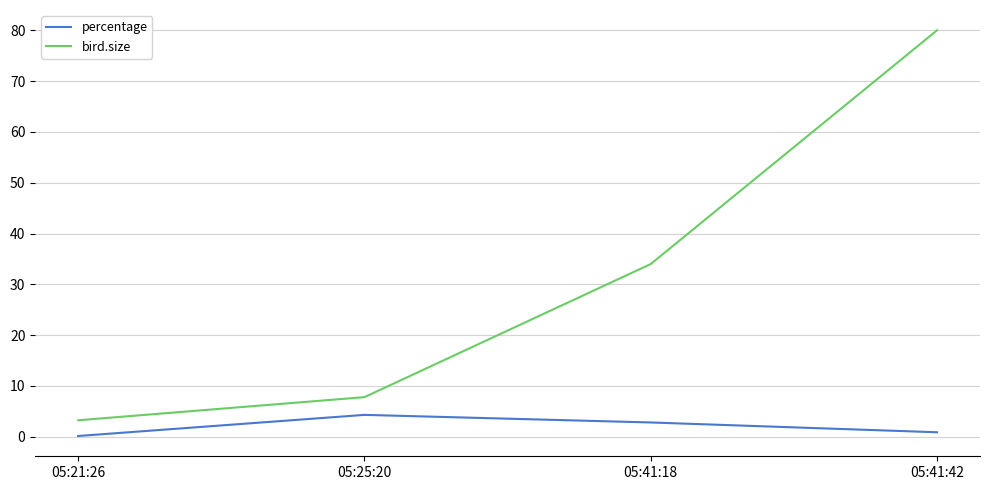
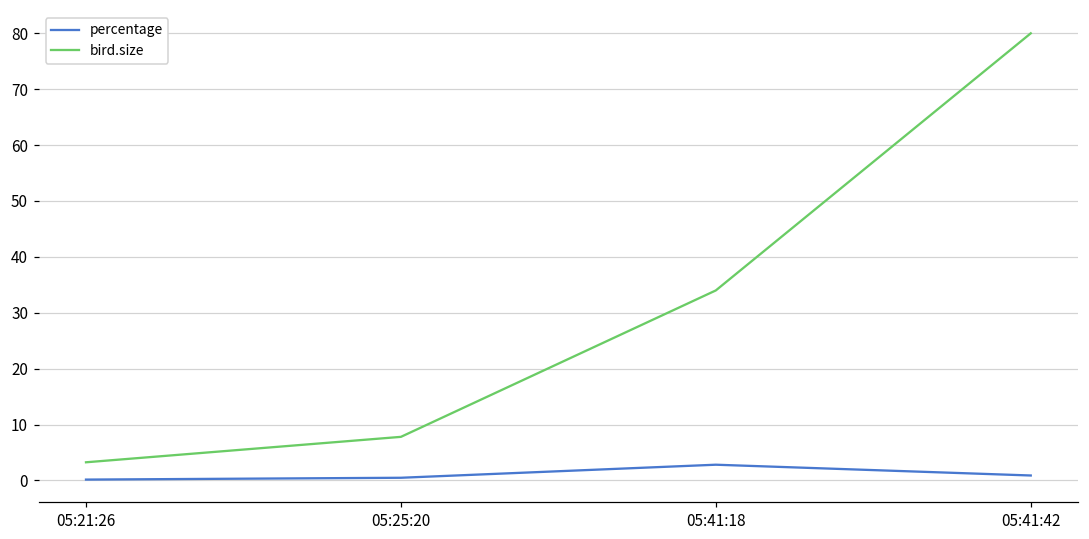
  {
    "percentage": {
      "05:21:26": 0,
-     "05:25:20": 4,
+     "05:25:20": 0,
      "05:41:18": 3,
      "05:41:42": 1
    },
    "bird.size": {
      "05:21:26": 3,
      "05:25:20": 8,
      "05:41:18": 34,
      "05:41:42": 80
    }
  }
